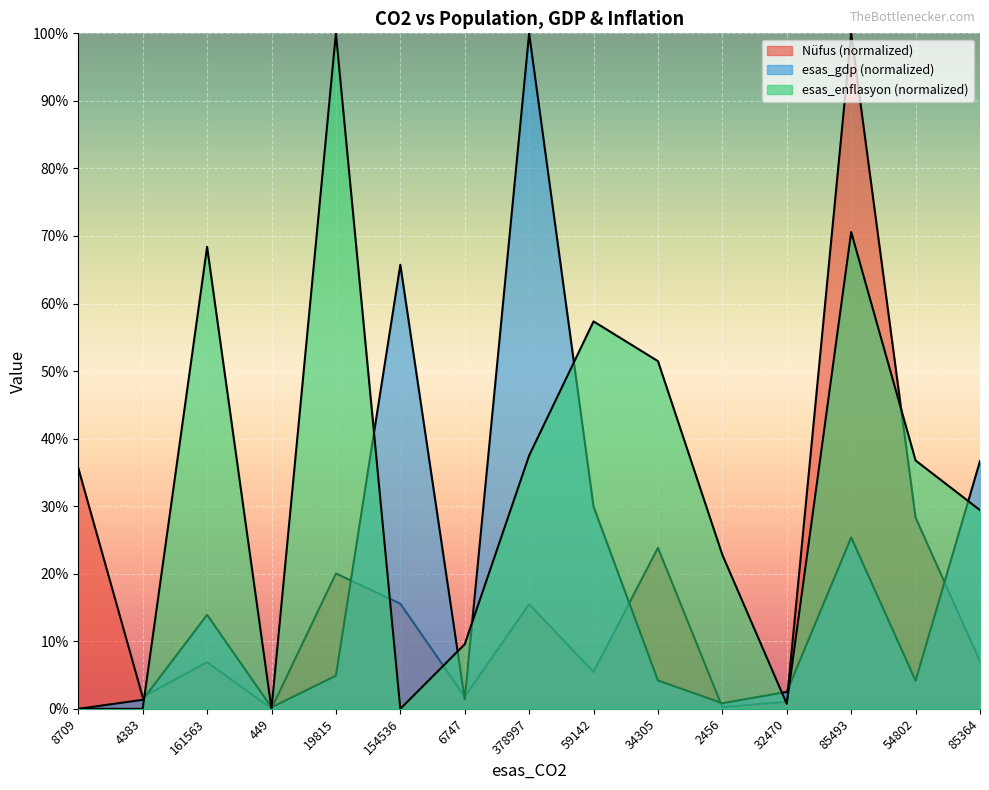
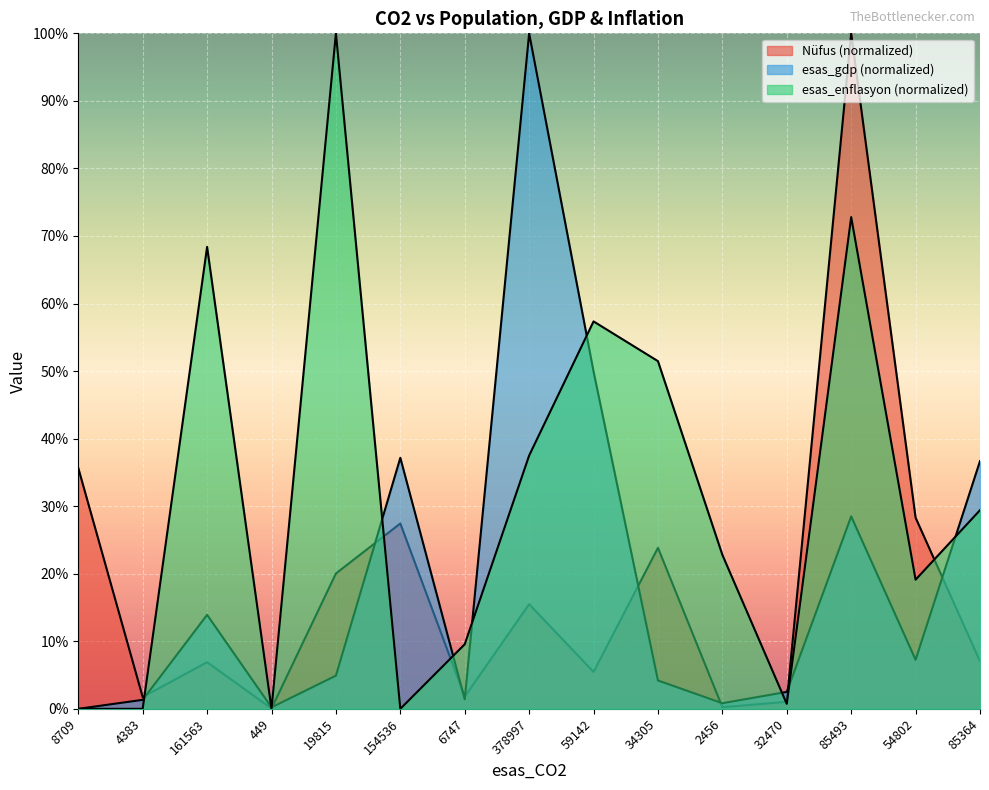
  {
    "Nüfus (normalized)": {
      "8709": "36%",
      "4383": "2%",
      "161563": "7%",
      "19815": "20%",
-     "154536": "16%",
+     "154536": "27%",
      "6747": "2%",
      "378997": "15%",
      "59142": "5%",
      "34305": "24%",
      "2456": "0%",
      "85493": "100%",
      "54802": "28%",
      "85364": "7%"
    },
    "esas_gdp (normalized)": {
      "4383": "1%",
      "161563": "14%",
      "19815": "5%",
-     "154536": "66%",
+     "154536": "37%",
      "6747": "1%",
      "378997": "100%",
-     "59142": "30%",
+     "59142": "50%",
      "34305": "4%",
      "2456": "1%",
      "32470": "3%",
-     "85493": "25%",
-     "54802": "4%",
+     "85493": "28%",
+     "54802": "7%",
      "85364": "37%"
    },
    "esas_enflasyon (normalized)": {
      "4383": "0%",
      "161563": "68%",
      "19815": "100%",
      "154536": "0%",
      "6747": "10%",
      "378997": "38%",
      "59142": "57%",
      "34305": "51%",
      "2456": "23%",
-     "85493": "71%",
-     "54802": "37%",
+     "85493": "73%",
+     "54802": "19%",
      "85364": "29%"
    }
  }
